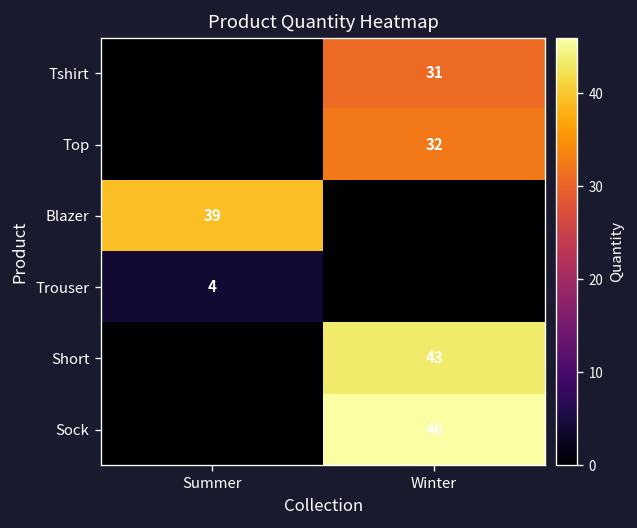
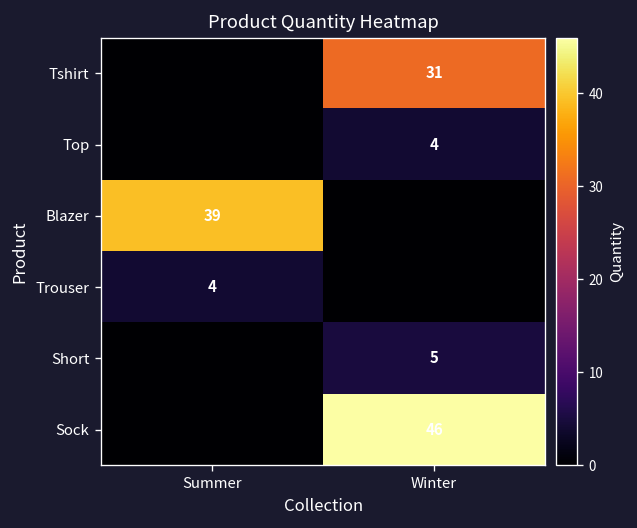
  {
    "Tshirt": {
      "Winter": 31
    },
    "Top": {
-     "Winter": 32
+     "Winter": 4
    },
    "Blazer": {
      "Summer": 39
    },
    "Trouser": {
      "Summer": 4
    },
    "Short": {
-     "Winter": 43
+     "Winter": 5
    },
    "Sock": {
      "Winter": 46
    }
  }
